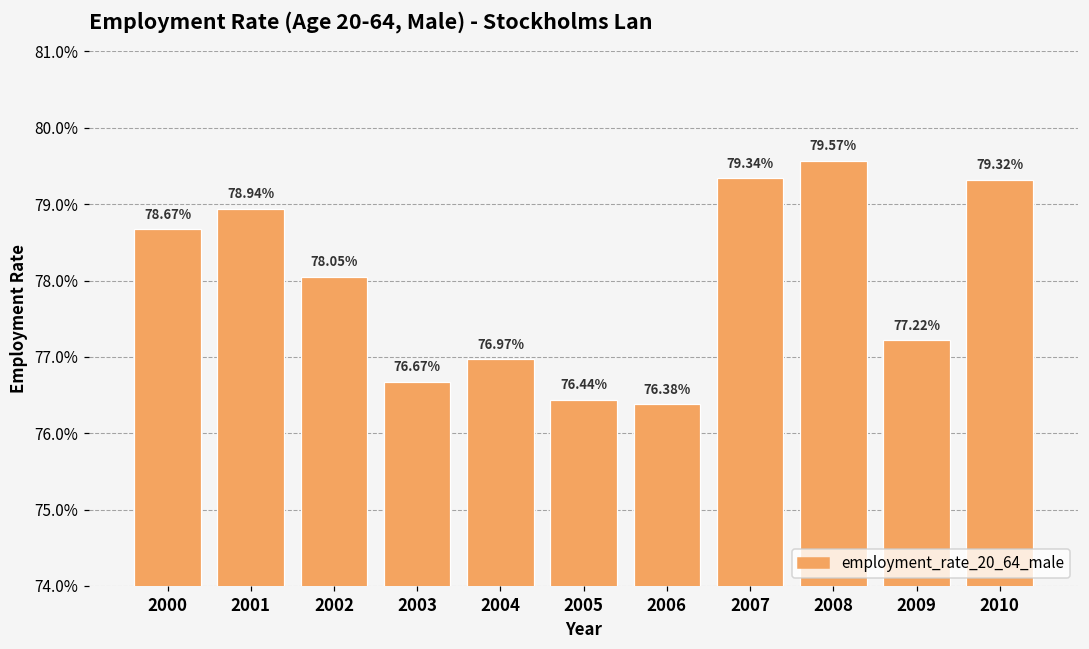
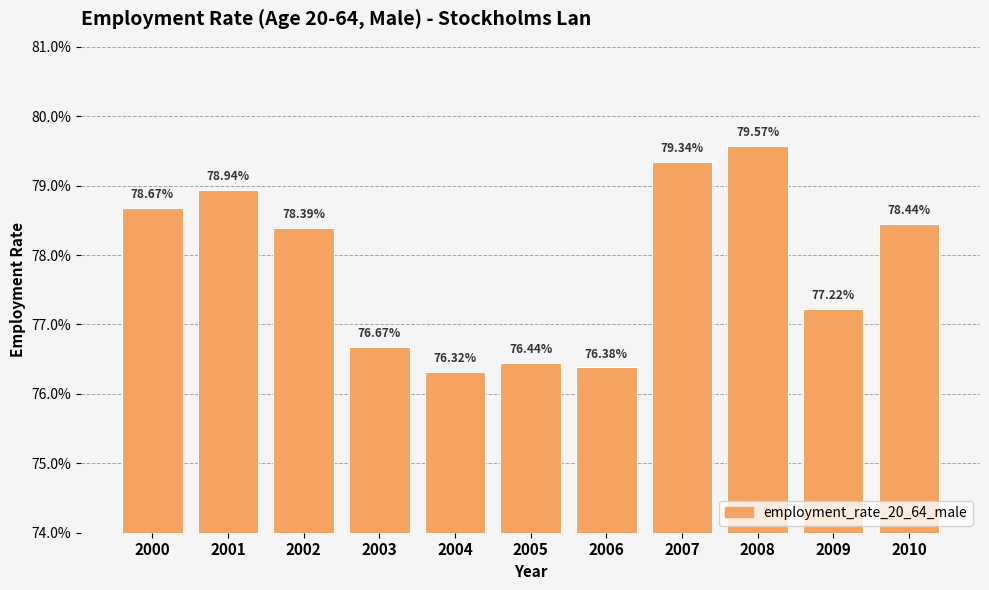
  {
    "2000": "78.67%",
    "2001": "78.94%",
-   "2002": "78.05%",
+   "2002": "78.39%",
    "2003": "76.67%",
-   "2004": "76.97%",
+   "2004": "76.32%",
    "2005": "76.44%",
    "2006": "76.38%",
    "2007": "79.34%",
    "2008": "79.57%",
    "2009": "77.22%",
-   "2010": "79.32%"
+   "2010": "78.44%"
  }
